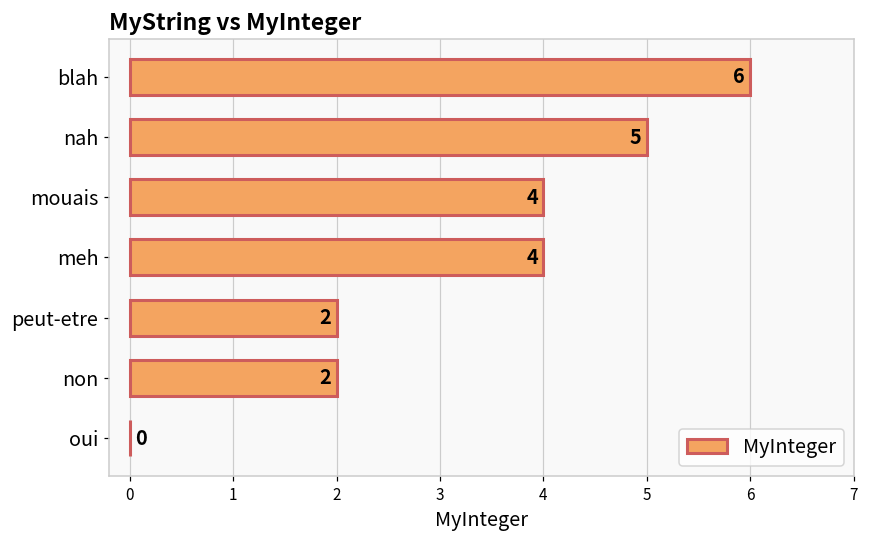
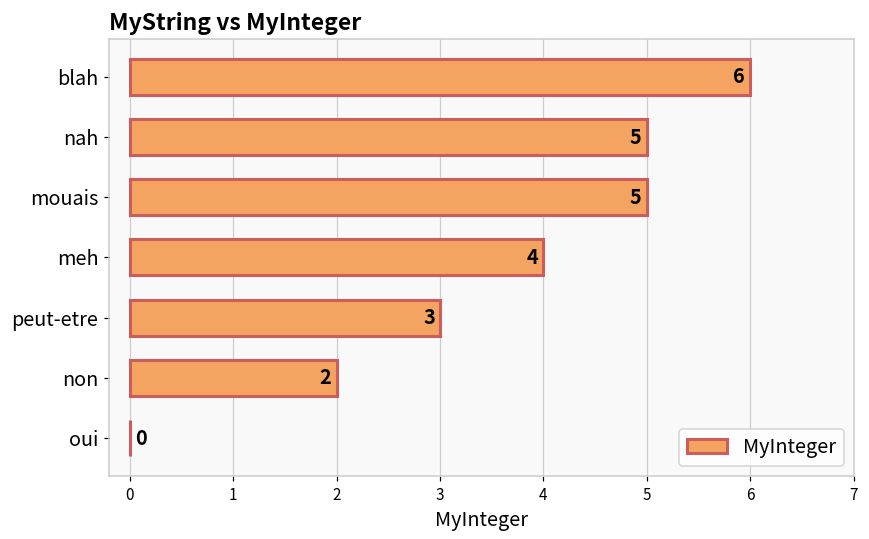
  {
    "blah": 6,
    "nah": 5,
-   "mouais": 4,
+   "mouais": 5,
    "meh": 4,
-   "peut-etre": 2,
+   "peut-etre": 3,
    "non": 2,
    "oui": 0
  }
